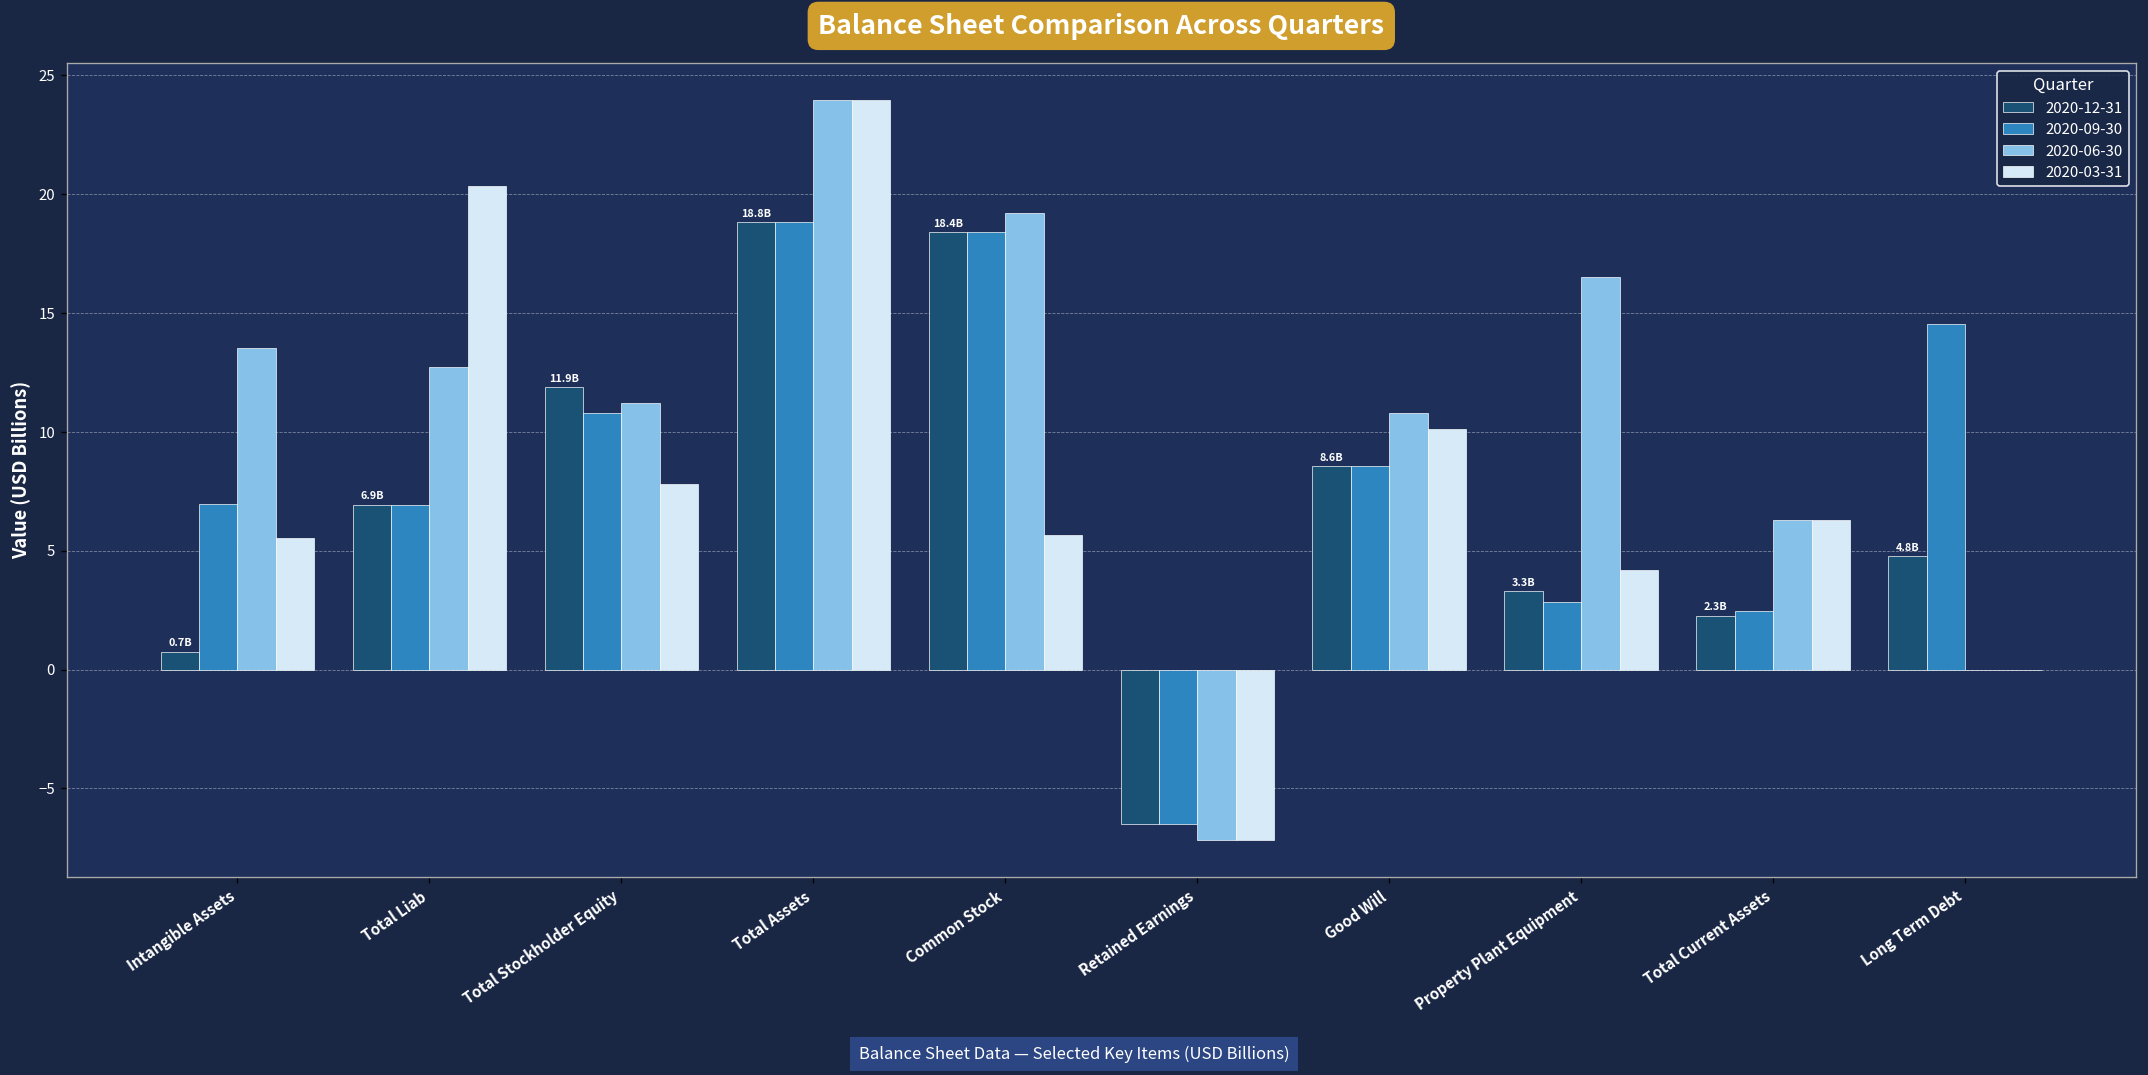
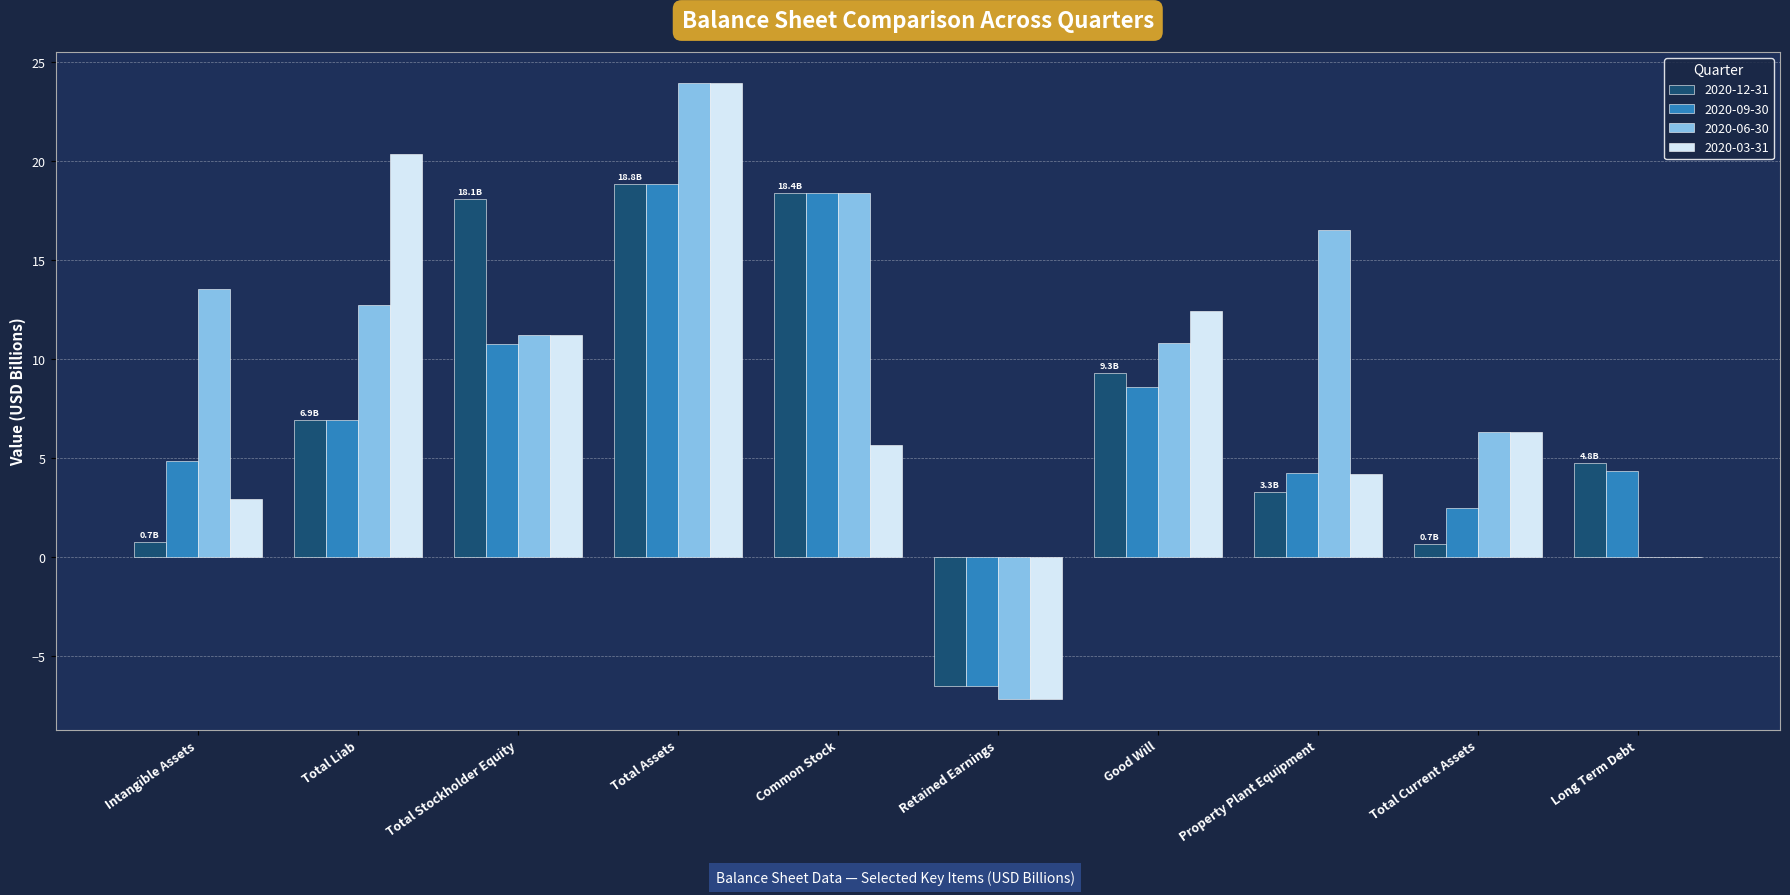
  {
    "2020-12-31": {
      "Intangible Assets": "0.7B",
      "Total Liab": "6.9B",
-     "Total Stockholder Equity": "11.9B",
+     "Total Stockholder Equity": "18.1B",
      "Total Assets": "18.8B",
      "Common Stock": "18.4B",
-     "Good Will": "8.6B",
+     "Good Will": "9.3B",
      "Property Plant Equipment": "3.3B",
-     "Total Current Assets": "2.3B",
+     "Total Current Assets": "0.7B",
      "Long Term Debt": "4.8B"
    },
    "2020-09-30": {
-     "Intangible Assets": "7.0",
+     "Intangible Assets": "4.9",
      "Total Stockholder Equity": "10.8",
      "Retained Earnings": "-6.5",
      "Good Will": "8.6",
-     "Property Plant Equipment": "2.8",
+     "Property Plant Equipment": "4.3",
      "Total Current Assets": "2.5",
-     "Long Term Debt": "14.5"
+     "Long Term Debt": "4.3"
    },
    "2020-06-30": {
      "Intangible Assets": "13.5",
      "Total Liab": "12.7",
      "Total Stockholder Equity": "11.2",
      "Total Assets": "24.0",
-     "Common Stock": "19.2",
+     "Common Stock": "18.4",
      "Retained Earnings": "-7.2",
      "Good Will": "10.8",
      "Property Plant Equipment": "16.5",
      "Total Current Assets": "6.3",
      "Long Term Debt": "0.0"
    },
    "2020-03-31": {
-     "Intangible Assets": "5.5",
+     "Intangible Assets": "2.9",
      "Total Liab": "20.4",
-     "Total Stockholder Equity": "7.8",
+     "Total Stockholder Equity": "11.2",
      "Total Assets": "24.0",
      "Common Stock": "5.7",
      "Retained Earnings": "-7.2",
-     "Good Will": "10.1",
+     "Good Will": "12.4",
      "Property Plant Equipment": "4.2",
      "Total Current Assets": "6.3",
      "Long Term Debt": "0.0"
    }
  }
